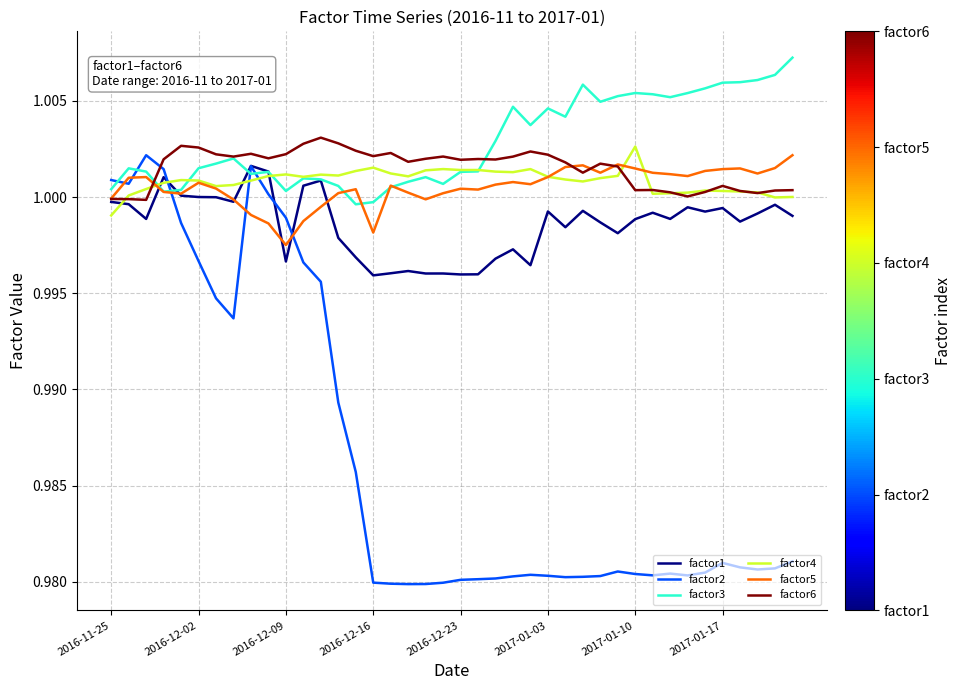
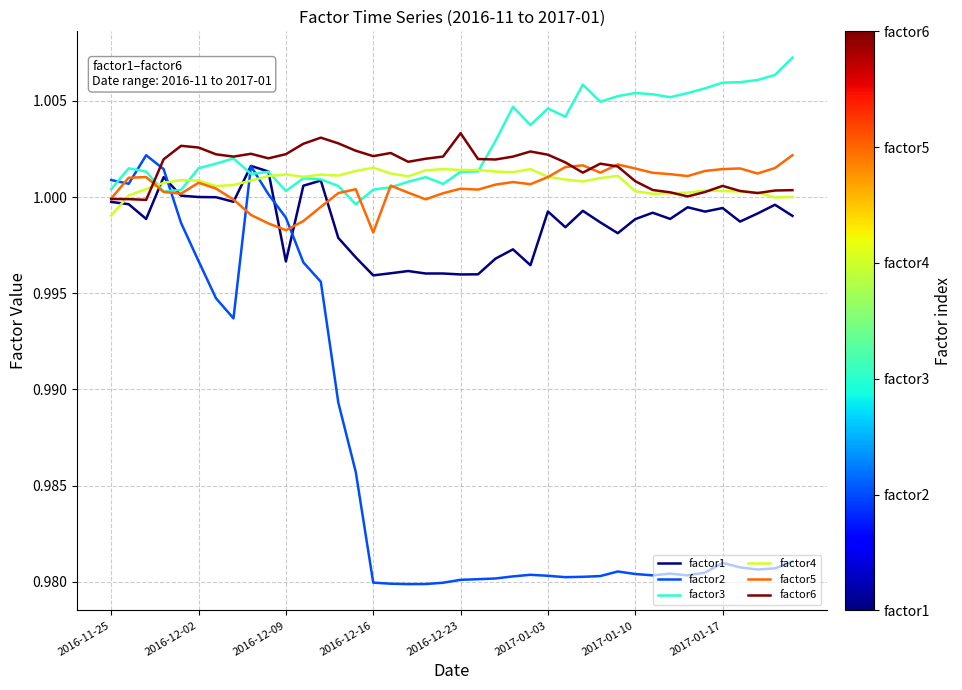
  {
    "factor1": {
      "2016-11-25": 0.9997,
      "2016-12-02": 1.0000,
      "2016-12-09": 0.9967,
      "2016-12-16": 0.9959,
      "2016-12-23": 0.9960,
      "2017-01-03": 0.9993,
      "2017-01-10": 0.9989,
      "2017-01-17": 0.9994
    },
    "factor2": {
      "2016-11-25": 1.0009,
      "2016-12-02": 0.9967,
      "2016-12-09": 0.9989,
      "2016-12-16": 0.9800,
      "2016-12-23": 0.9801,
      "2017-01-03": 0.9803,
      "2017-01-10": 0.9804
    },
    "factor3": {
      "2016-11-25": 1.0004,
      "2016-12-02": 1.0015,
      "2016-12-09": 1.0003,
-     "2016-12-16": 0.9997,
+     "2016-12-16": 1.0004,
      "2017-01-03": 1.0046,
      "2017-01-10": 1.0054,
      "2017-01-17": 1.0059
    },
    "factor4": {
      "2016-11-25": 0.9990,
      "2016-12-09": 1.0012,
      "2016-12-16": 1.0015,
-     "2017-01-10": 1.0026,
+     "2017-01-10": 1.0003,
      "2017-01-17": 1.0003
    },
    "factor5": {
-     "2016-12-09": 0.9975,
+     "2016-12-09": 0.9983,
      "2016-12-16": 0.9982,
      "2016-12-23": 1.0004,
      "2017-01-10": 1.0015,
      "2017-01-17": 1.0015
    },
    "factor6": {
      "2016-12-02": 1.0026,
      "2016-12-09": 1.0022,
      "2016-12-16": 1.0021,
-     "2016-12-23": 1.0019,
+     "2016-12-23": 1.0033,
      "2017-01-03": 1.0022,
-     "2017-01-10": 1.0004,
+     "2017-01-10": 1.0008,
      "2017-01-17": 1.0006
    }
  }
